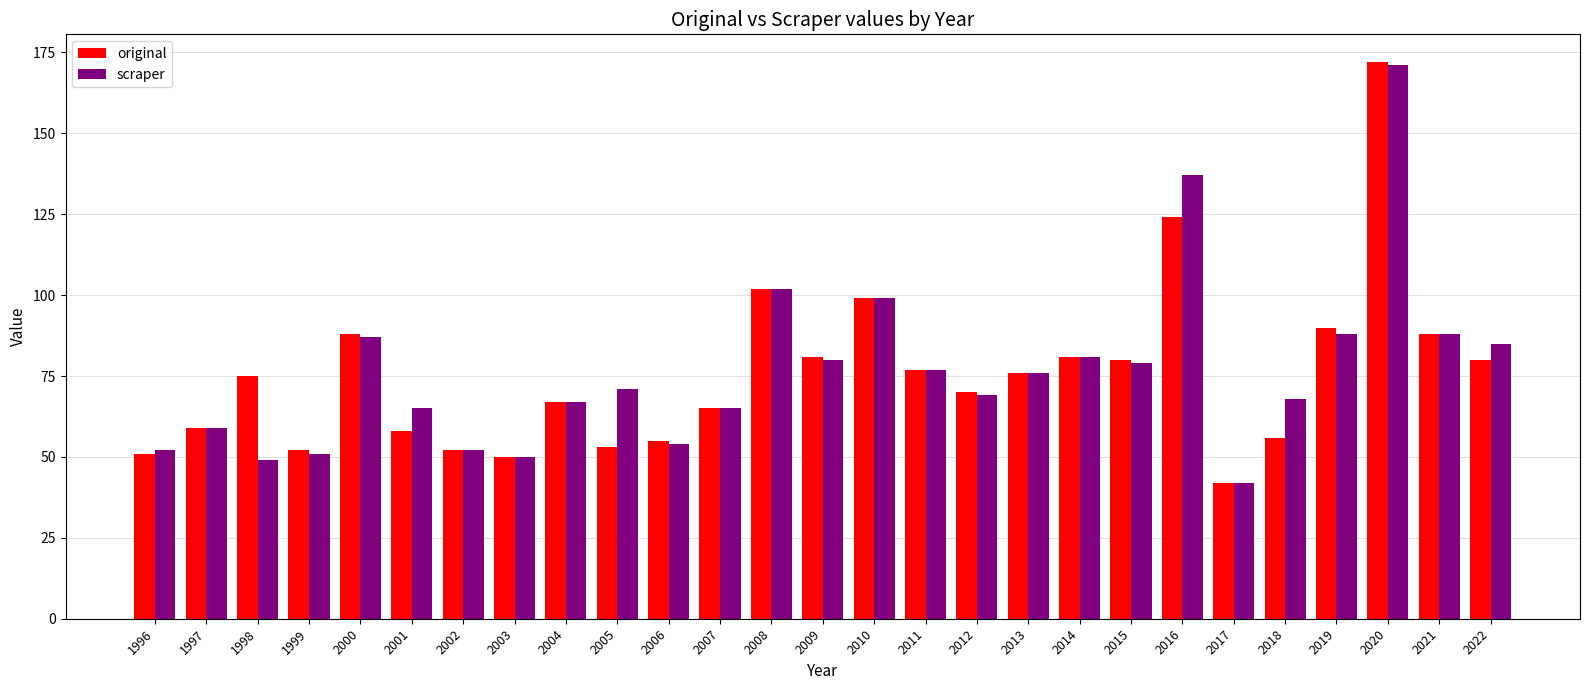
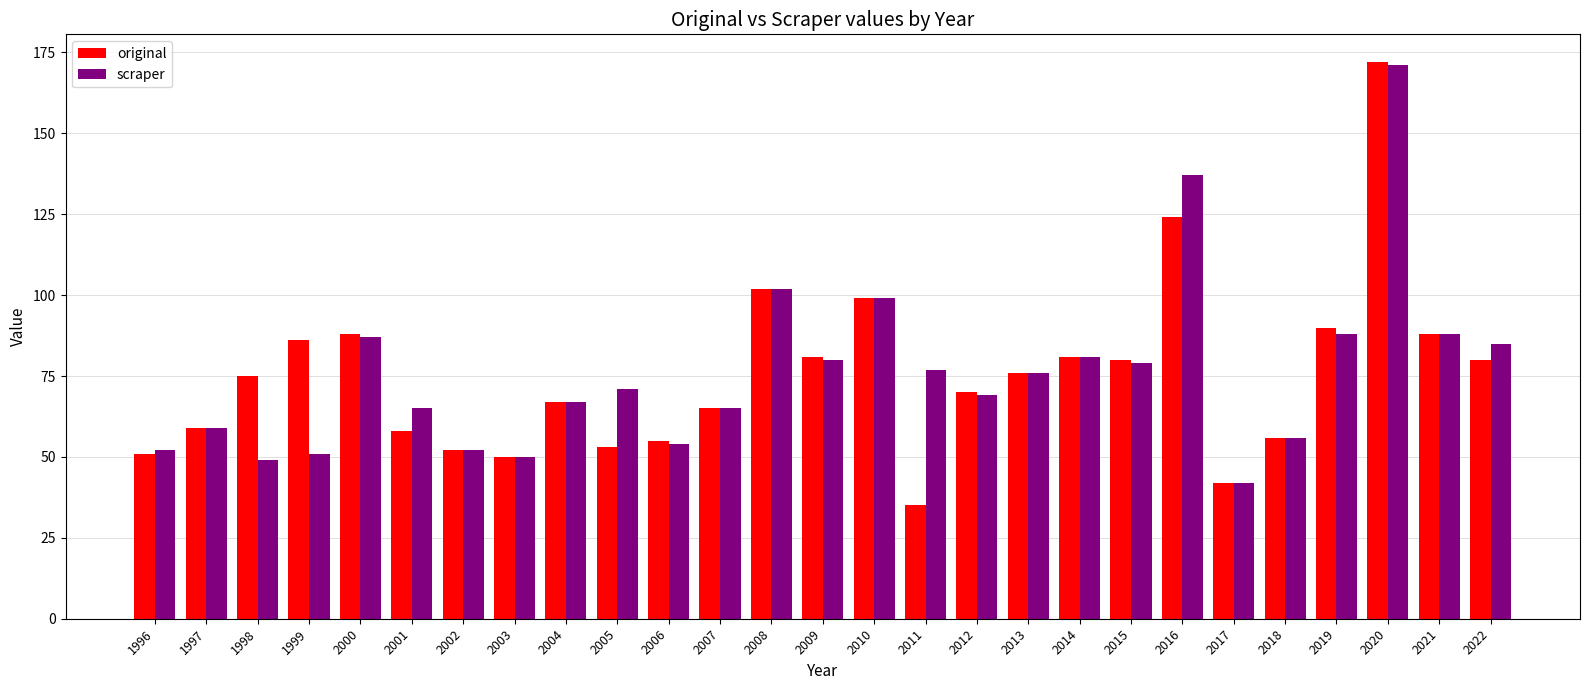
  {
    "original": {
      "1996": 51,
      "1997": 59,
      "1998": 75,
-     "1999": 52,
+     "1999": 86,
      "2000": 88,
      "2001": 58,
      "2002": 52,
      "2003": 50,
      "2004": 67,
      "2005": 53,
      "2006": 55,
      "2007": 65,
      "2008": 102,
      "2009": 81,
      "2010": 99,
-     "2011": 77,
+     "2011": 35,
      "2012": 70,
      "2013": 76,
      "2014": 81,
      "2015": 80,
      "2016": 124,
      "2017": 42,
      "2018": 56,
      "2019": 90,
      "2020": 172,
      "2021": 88,
      "2022": 80
    },
    "scraper": {
      "1996": 52,
      "1997": 59,
      "1998": 49,
      "1999": 51,
      "2000": 87,
      "2001": 65,
      "2002": 52,
      "2003": 50,
      "2004": 67,
      "2005": 71,
      "2006": 54,
      "2007": 65,
      "2008": 102,
      "2009": 80,
      "2010": 99,
      "2011": 77,
      "2012": 69,
      "2013": 76,
      "2014": 81,
      "2015": 79,
      "2016": 137,
      "2017": 42,
-     "2018": 68,
+     "2018": 56,
      "2019": 88,
      "2020": 171,
      "2021": 88,
      "2022": 85
    }
  }
